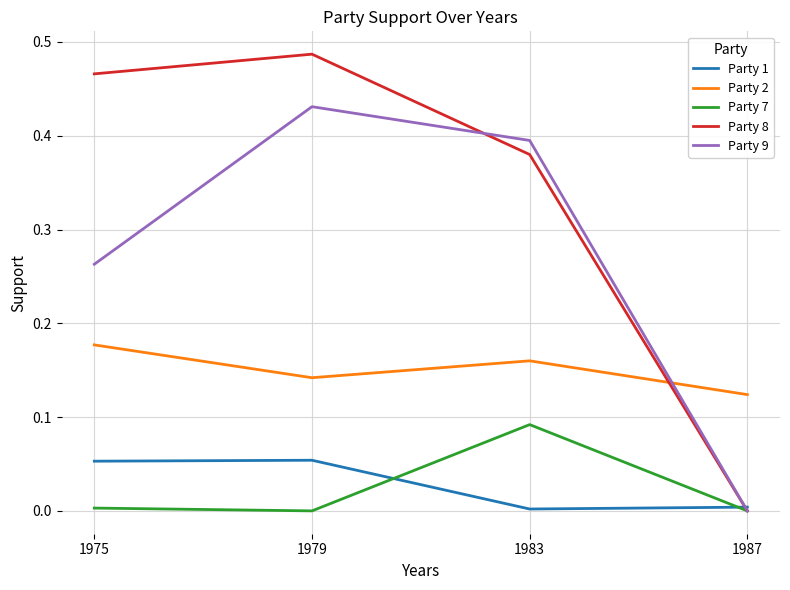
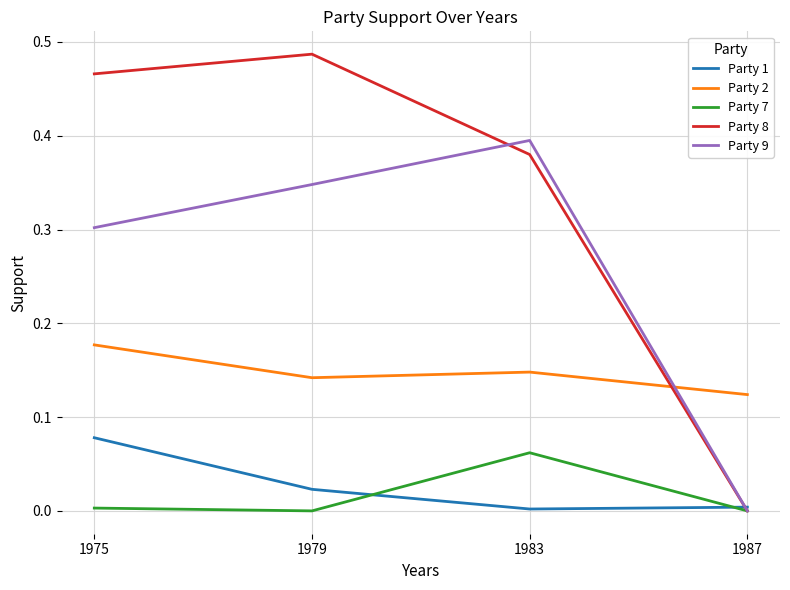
  {
    "Party 1": {
-     "1975": 0.05,
-     "1979": 0.05,
+     "1975": 0.08,
+     "1979": 0.02,
      "1983": 0.00,
      "1987": 0.00
    },
    "Party 2": {
      "1975": 0.18,
      "1979": 0.14,
-     "1983": 0.16,
+     "1983": 0.15,
      "1987": 0.12
    },
    "Party 7": {
      "1975": 0.00,
      "1979": 0.00,
-     "1983": 0.09
+     "1983": 0.06
    },
    "Party 8": {
      "1975": 0.47,
      "1979": 0.49,
      "1983": 0.38
    },
    "Party 9": {
-     "1975": 0.26,
-     "1979": 0.43,
+     "1975": 0.30,
+     "1979": 0.35,
      "1983": 0.40
    }
  }
